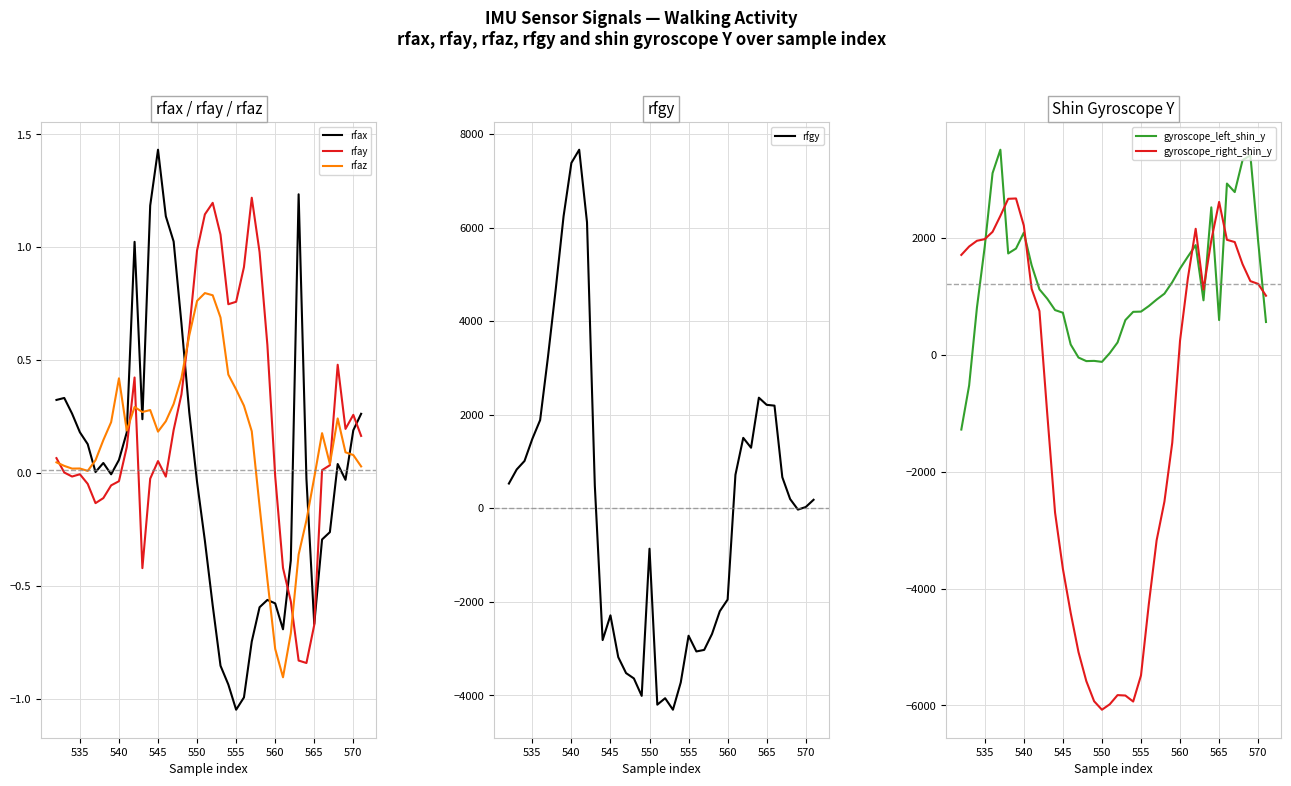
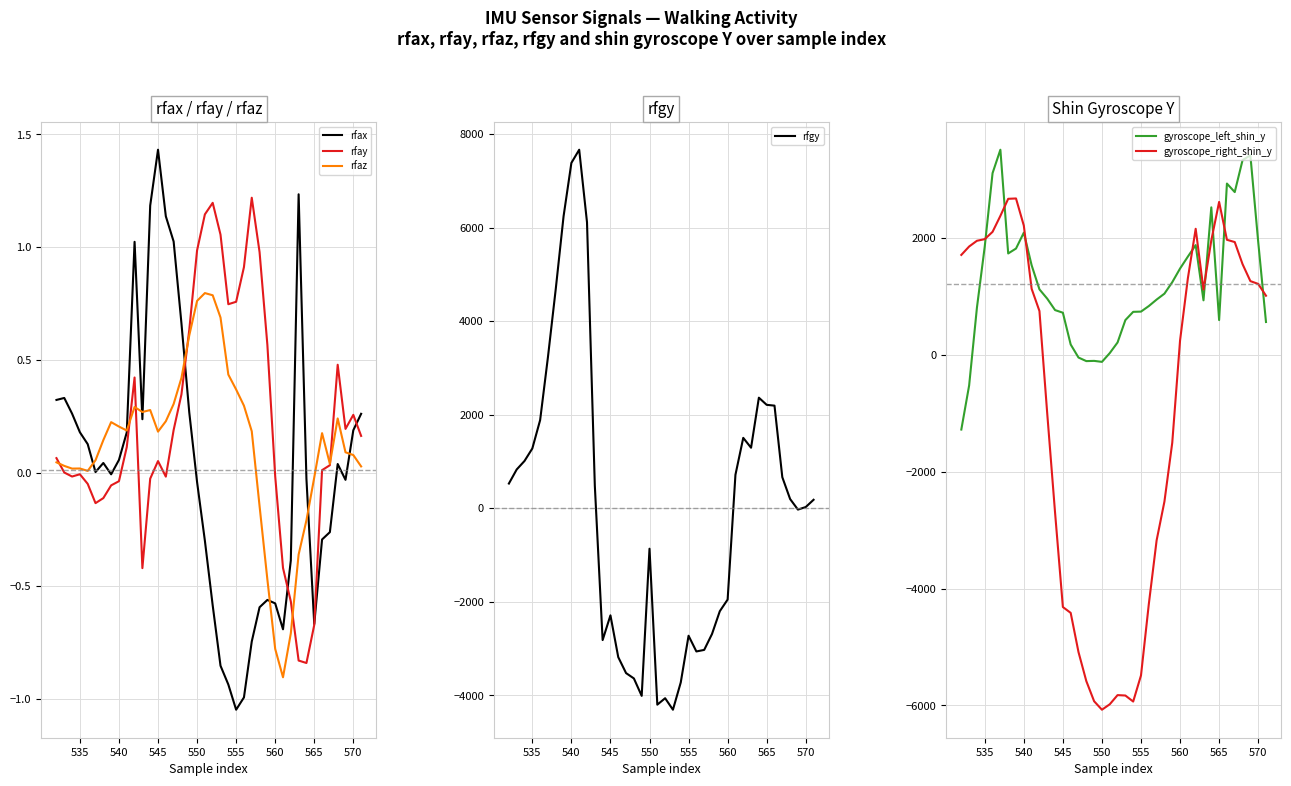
  {
    "rfax / rfay / rfaz": {
      "rfax": {
        "535": 0.18,
        "540": 0.06,
        "545": 1.43,
        "550": -0.04,
        "555": -1.05,
        "560": -0.58,
        "570": 0.19
      },
      "rfay": {
        "535": -0.01,
        "540": -0.04,
        "545": 0.05,
        "550": 0.99,
        "555": 0.76,
        "560": -0.01,
        "570": 0.26
      },
      "rfaz": {
        "535": 0.02,
-       "540": 0.42,
+       "540": 0.21,
        "545": 0.18,
        "550": 0.76,
        "555": 0.37,
        "560": -0.78,
        "565": -0.02,
        "570": 0.08
      }
    },
    "rfgy": {
-     "535": 1500,
+     "535": 1300,
      "540": 7400,
      "545": -2300,
      "550": -900,
      "555": -2700,
      "560": -2000,
      "565": 2200,
      "570": 0
    },
    "Shin Gyroscope Y": {
      "gyroscope_left_shin_y": {
        "535": 1900,
        "540": 2100,
        "545": 700,
        "550": -100,
        "555": 700,
        "560": 1500,
        "565": 600,
        "570": 1900
      },
      "gyroscope_right_shin_y": {
        "535": 2000,
        "540": 2200,
-       "545": -3700,
+       "545": -4300,
        "550": -6100,
        "555": -5500,
        "560": 200,
        "565": 2600,
        "570": 1200
      }
    }
  }
